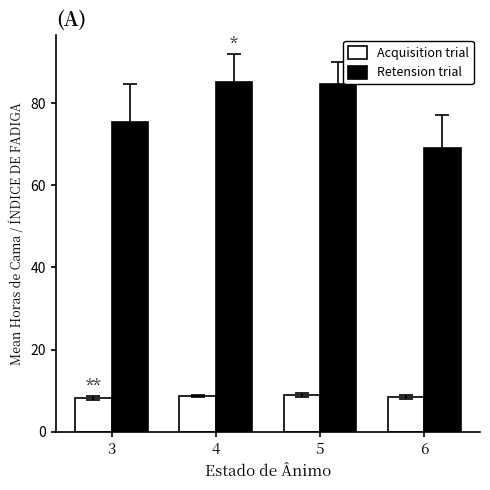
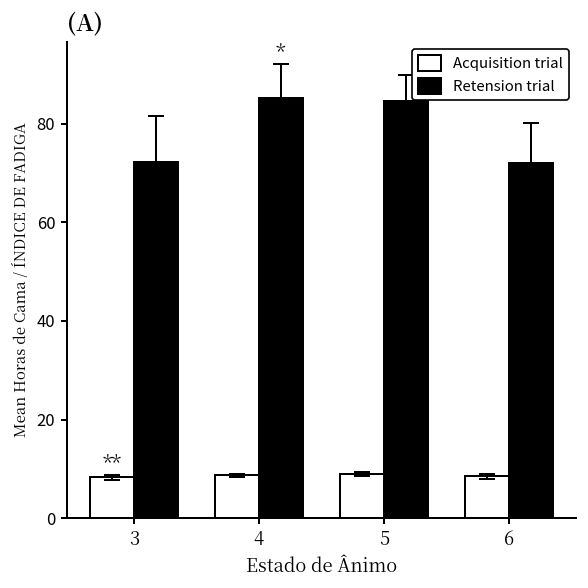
  {
    "Acquisition trial": {
      "3": 8,
      "4": 9,
      "5": 9,
      "6": 9
    },
    "Retension trial": {
-     "3": 75,
+     "3": 72,
      "4": 85,
      "5": 85,
-     "6": 69
+     "6": 72
    }
  }
